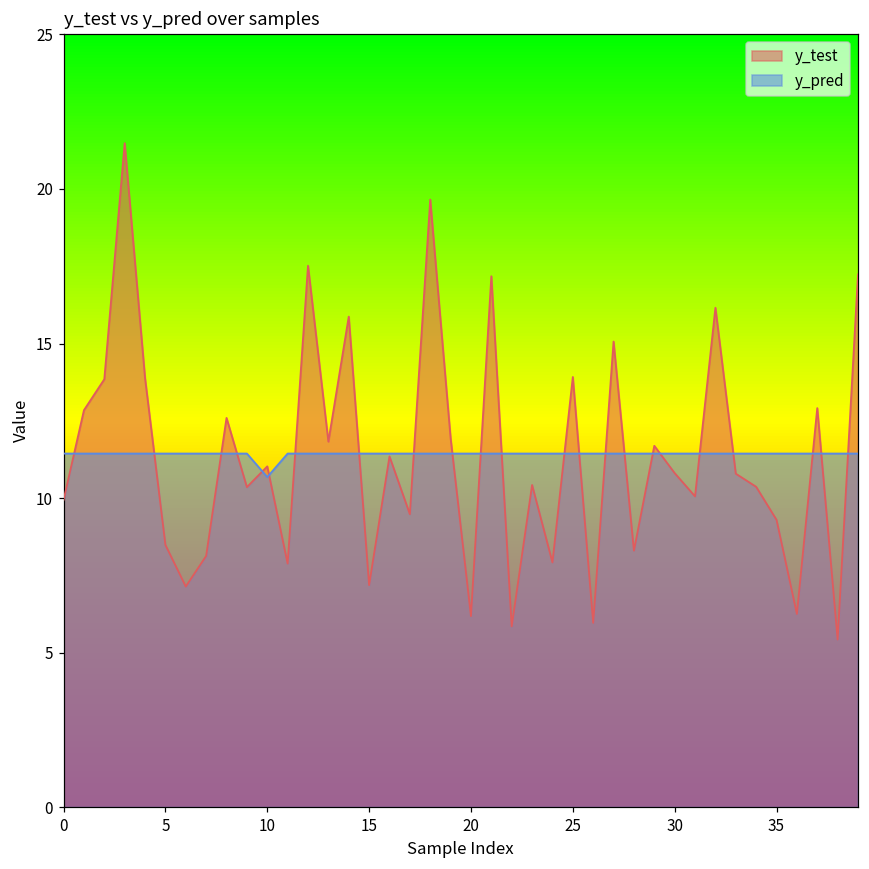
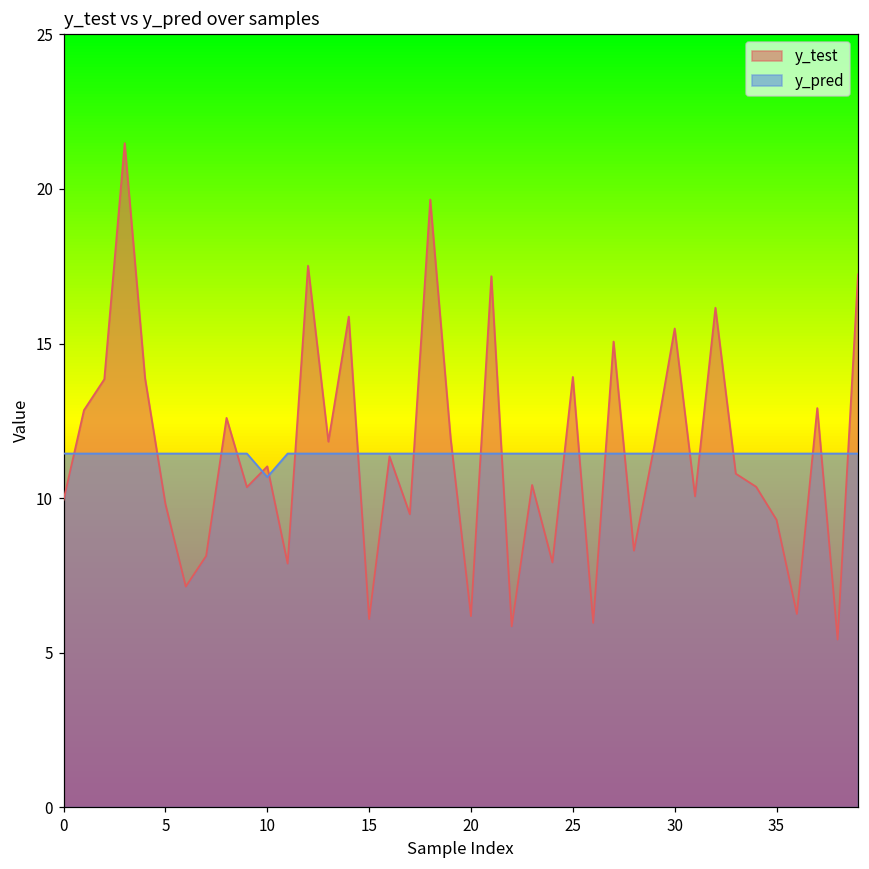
  {
    "y_test": {
      "0": 9.9,
-     "5": 8.5,
+     "5": 9.8,
      "10": 11.0,
-     "15": 7.2,
+     "15": 6.1,
      "20": 6.2,
      "25": 13.9,
-     "30": 10.8,
+     "30": 15.5,
      "35": 9.3
    },
    "y_pred": {
      "0": 11.4,
      "5": 11.4,
      "10": 10.7,
      "15": 11.4,
      "20": 11.4,
      "25": 11.4,
      "30": 11.4,
      "35": 11.4
    }
  }
